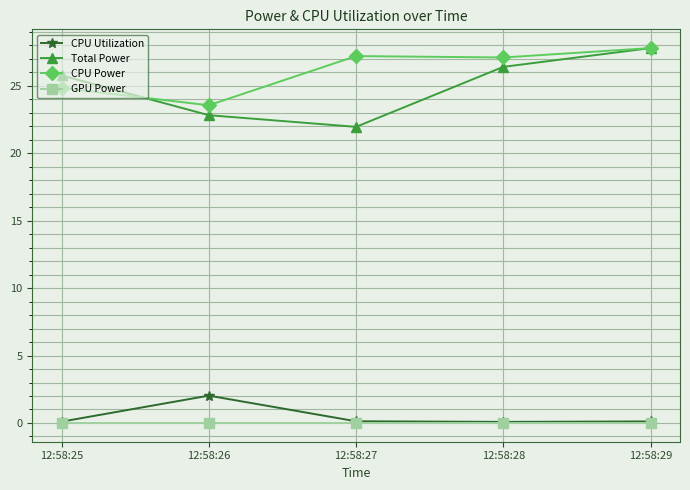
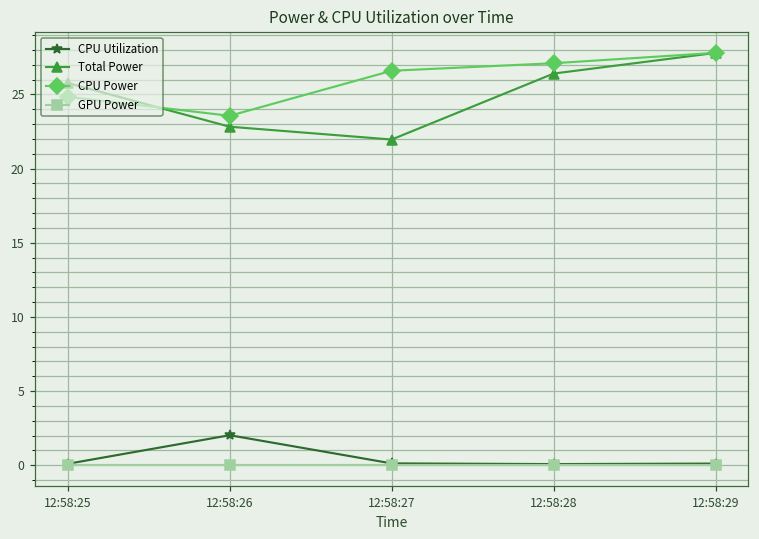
  {
    "CPU Power": {
      "12:58:26": 23.6,
-     "12:58:27": 27.2,
+     "12:58:27": 26.6,
      "12:58:28": 27.1
    },
    "GPU Power": {
      "12:58:26": 0.0
    }
  }
